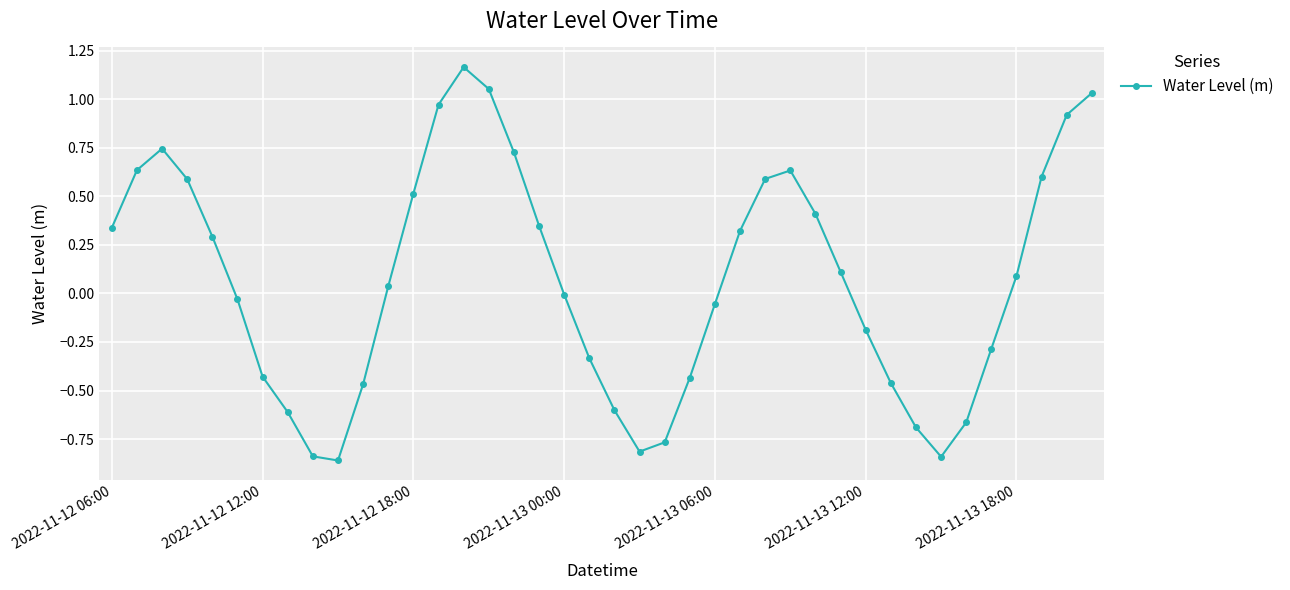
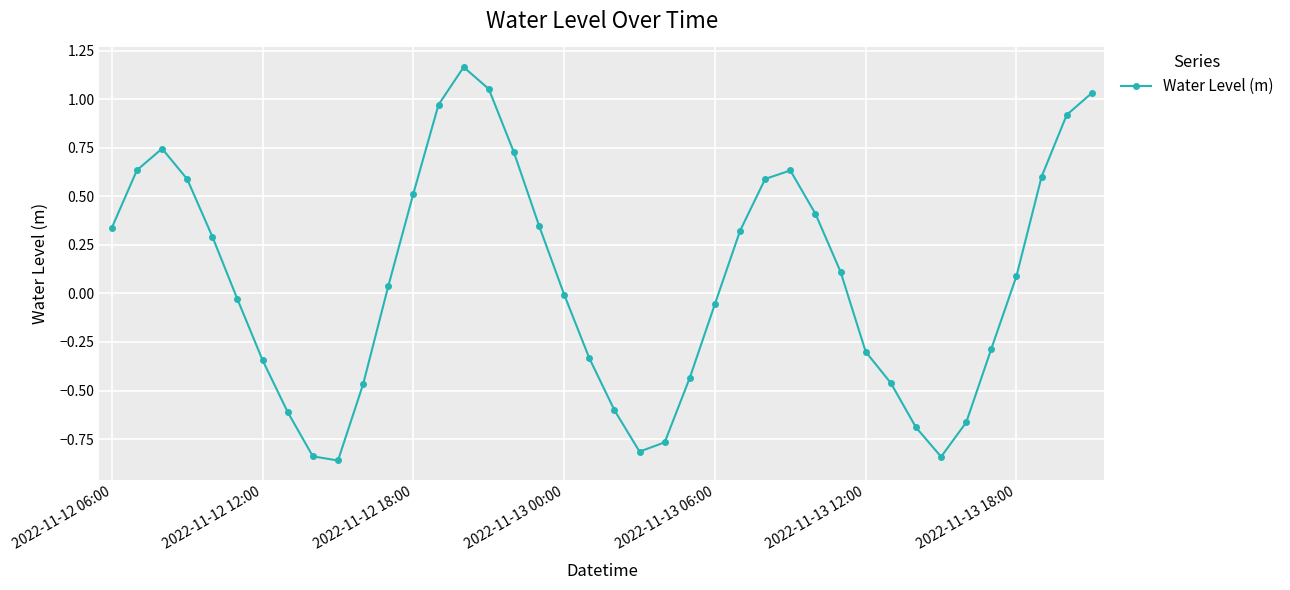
  {
    "2022-11-12 06:00": 0.34,
-   "2022-11-12 12:00": -0.43,
+   "2022-11-12 12:00": -0.34,
    "2022-11-12 18:00": 0.51,
    "2022-11-13 00:00": -0.01,
    "2022-11-13 06:00": -0.05,
-   "2022-11-13 12:00": -0.19,
+   "2022-11-13 12:00": -0.30,
    "2022-11-13 18:00": 0.09
  }
